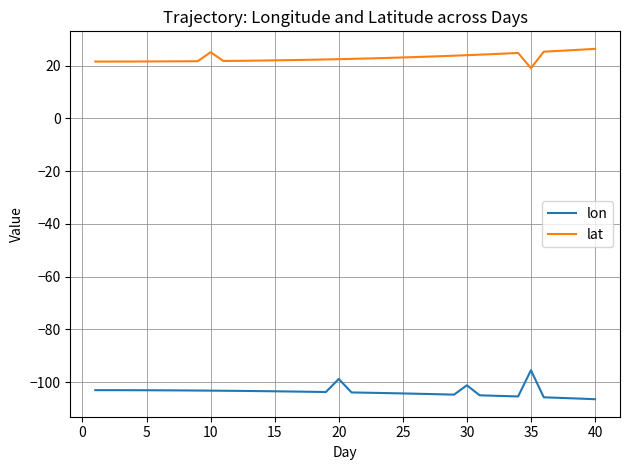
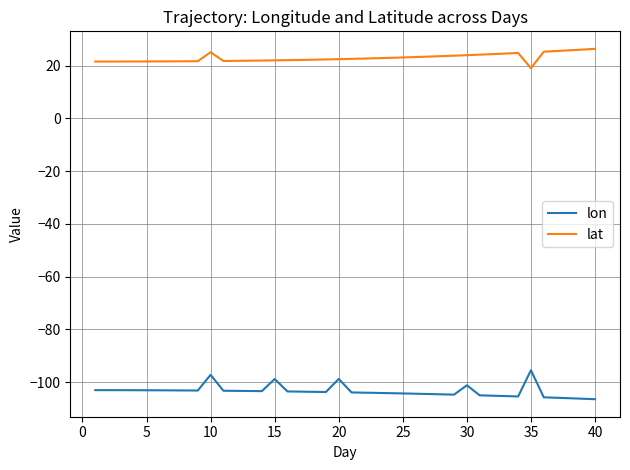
  {
    "lon": {
      "5": -103,
-     "10": -103,
-     "15": -103,
+     "10": -97,
+     "15": -99,
      "20": -99,
      "25": -104,
      "30": -101,
      "35": -95,
      "40": -106
    },
    "lat": {
      "5": 22,
      "10": 25,
      "15": 22,
      "20": 22,
      "25": 23,
      "30": 24,
      "35": 19,
      "40": 26
    }
  }
